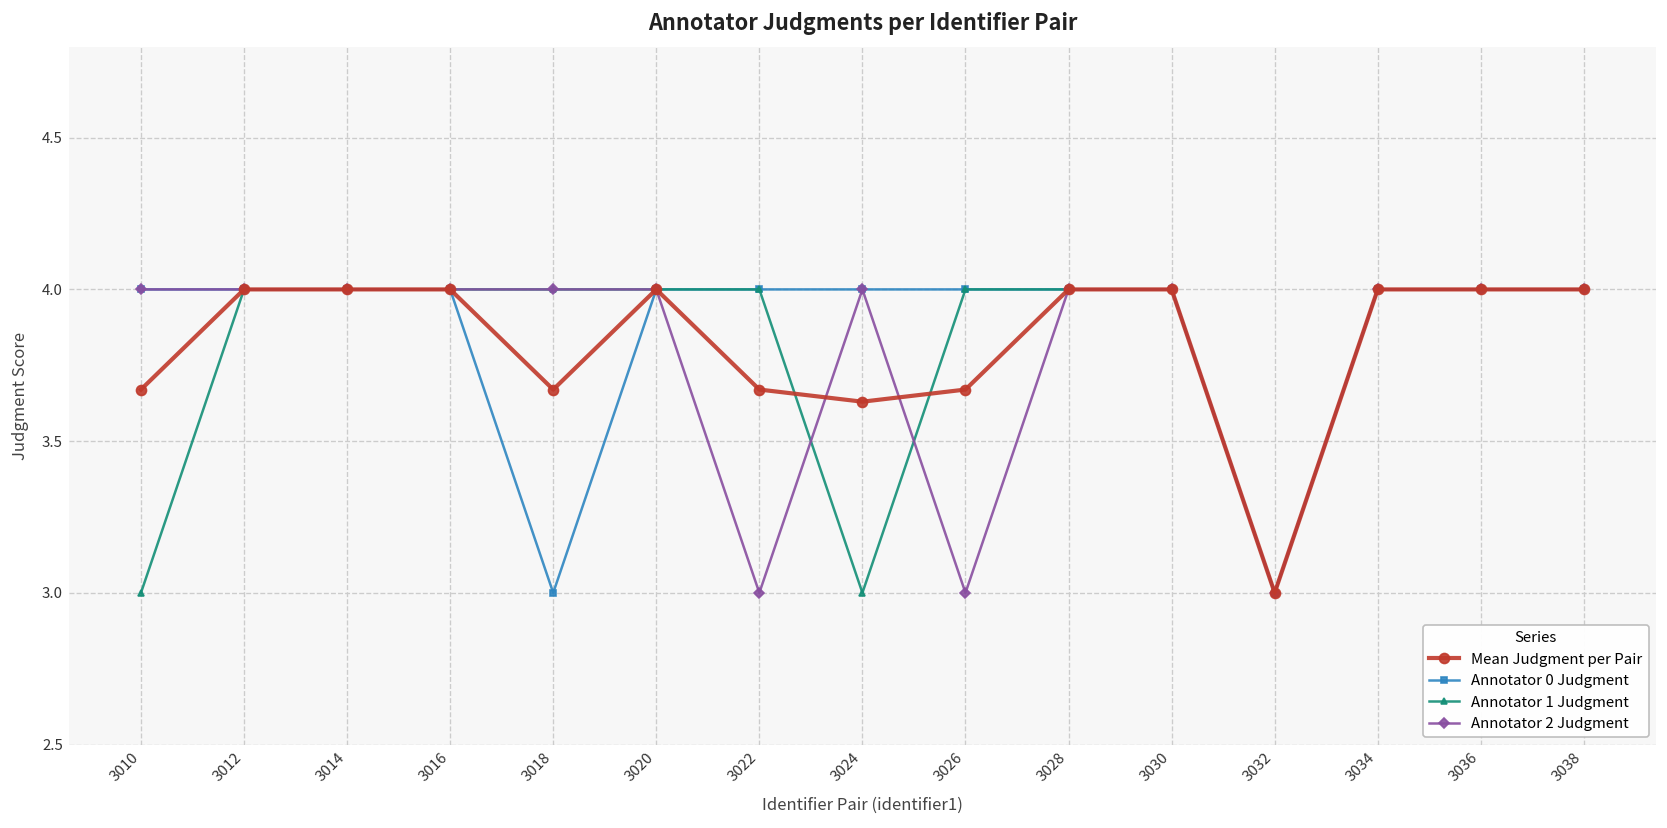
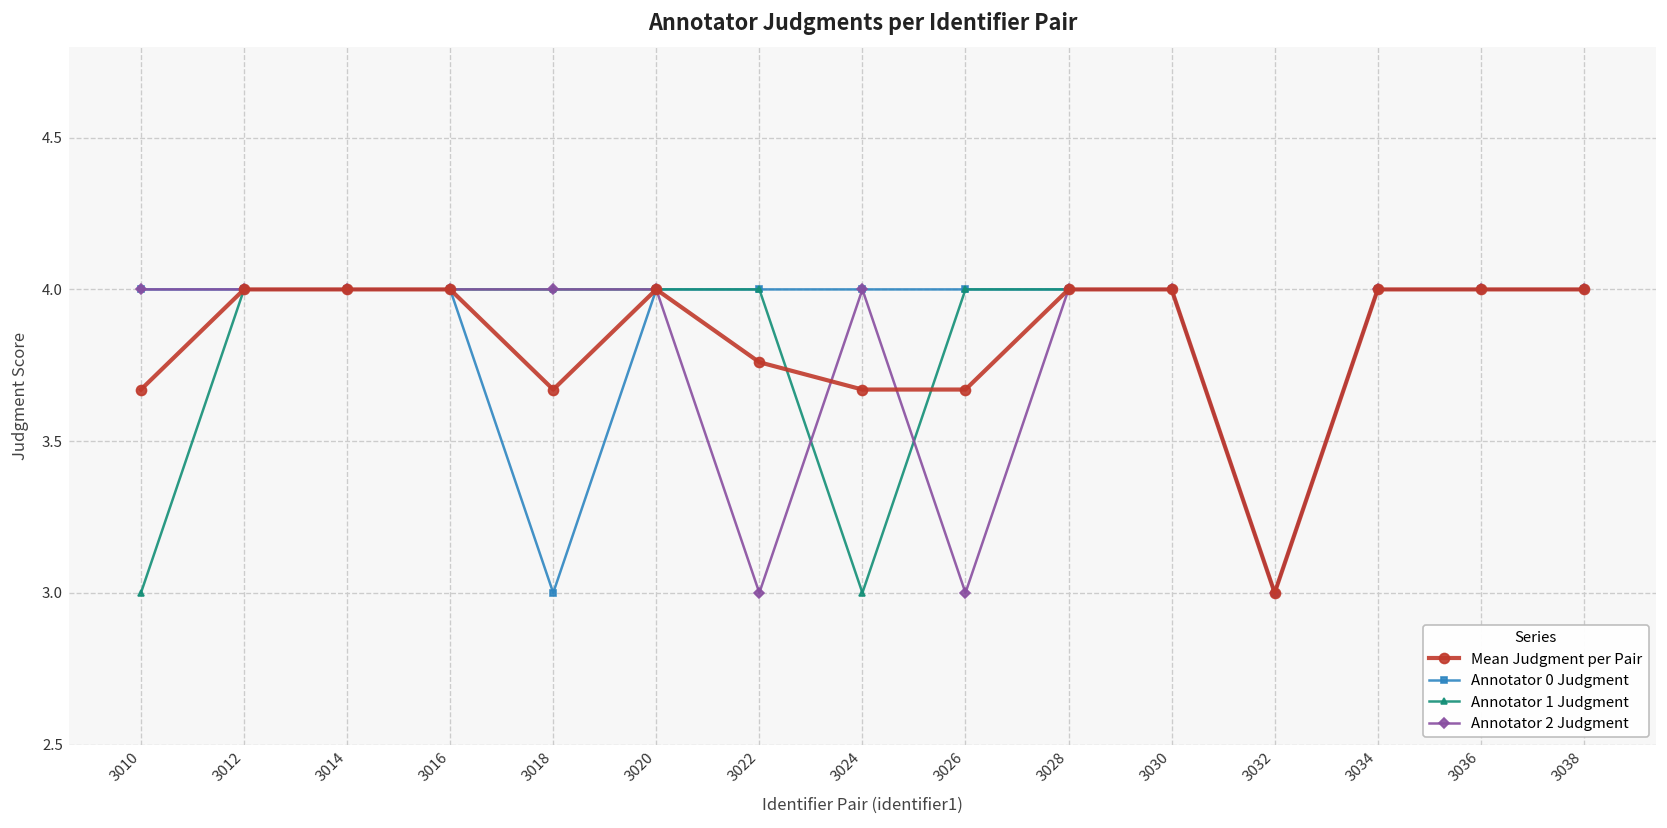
  {
    "Mean Judgment per Pair": {
      "3010": 3.67,
      "3018": 3.67,
-     "3022": 3.67,
-     "3024": 3.63,
+     "3022": 3.76,
+     "3024": 3.67,
      "3026": 3.67
    },
    "Annotator 0 Judgment": {
      "3018": 3.00
    },
    "Annotator 1 Judgment": {
      "3010": 3.00,
      "3024": 3.00
    },
    "Annotator 2 Judgment": {
      "3022": 3.00,
      "3026": 3.00
    }
  }
